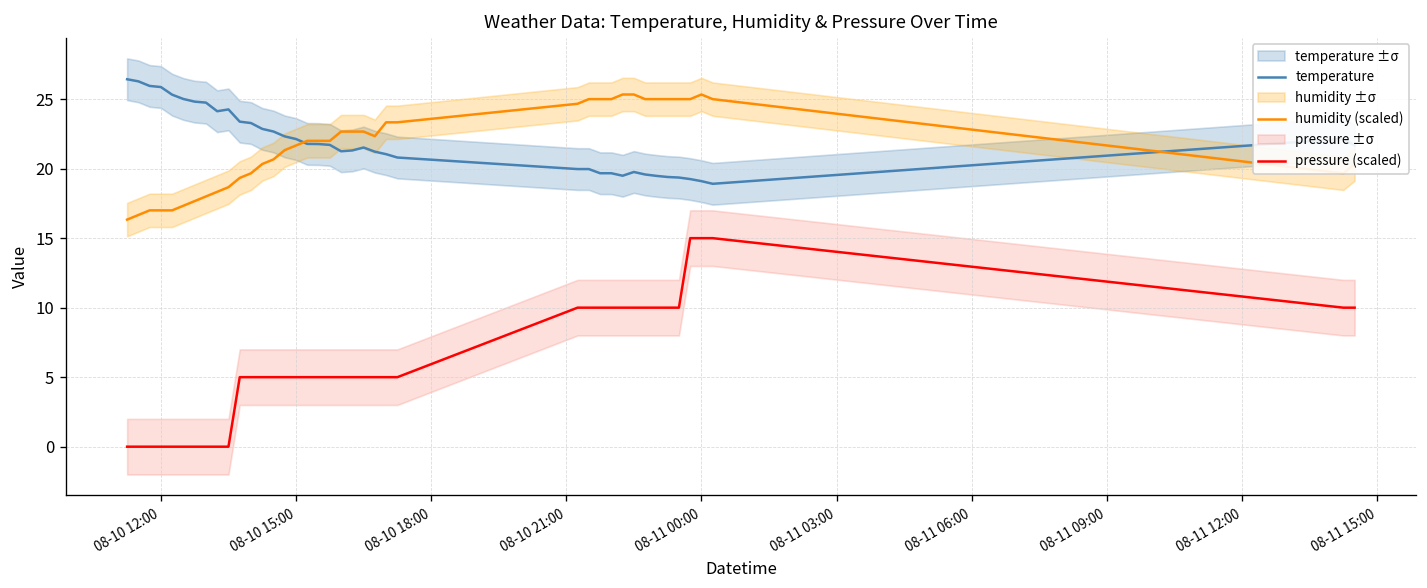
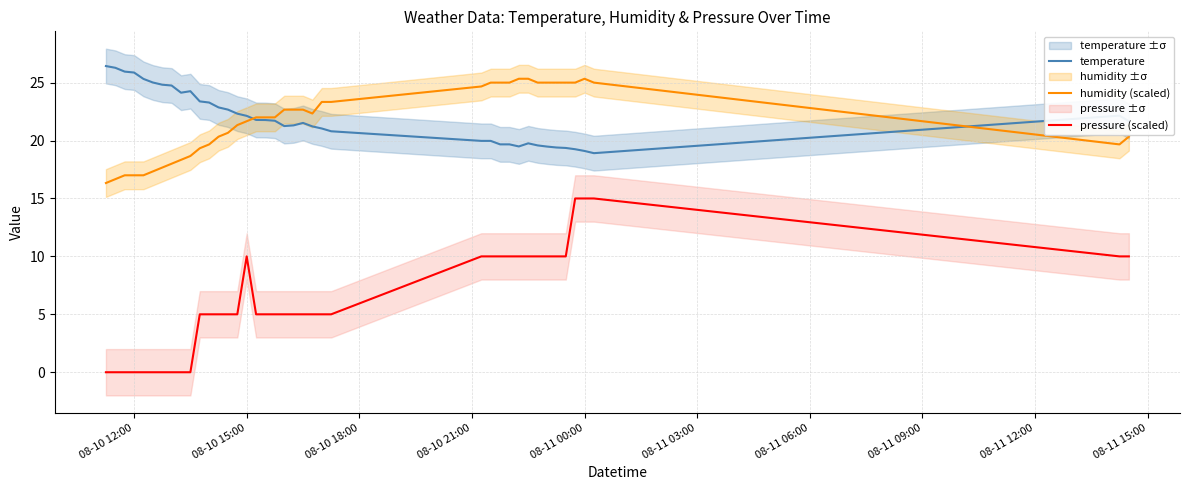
  {
    "pressure (scaled)": {
      "08-10 12:00": 0.0,
-     "08-10 15:00": 5.0,
+     "08-10 15:00": 10.0,
      "08-11 00:00": 15.0
    }
  }
